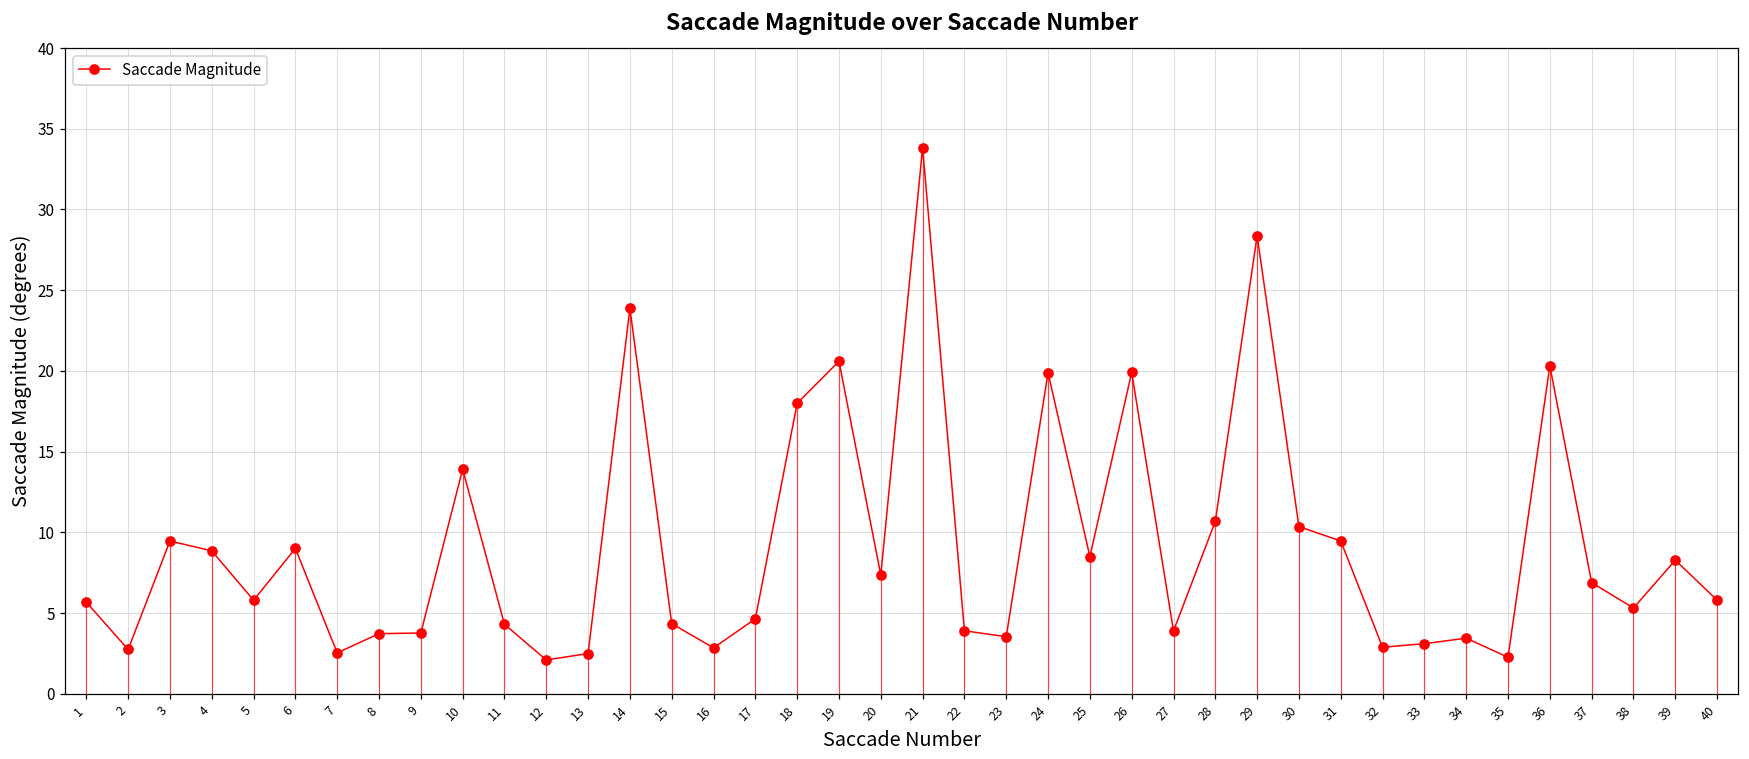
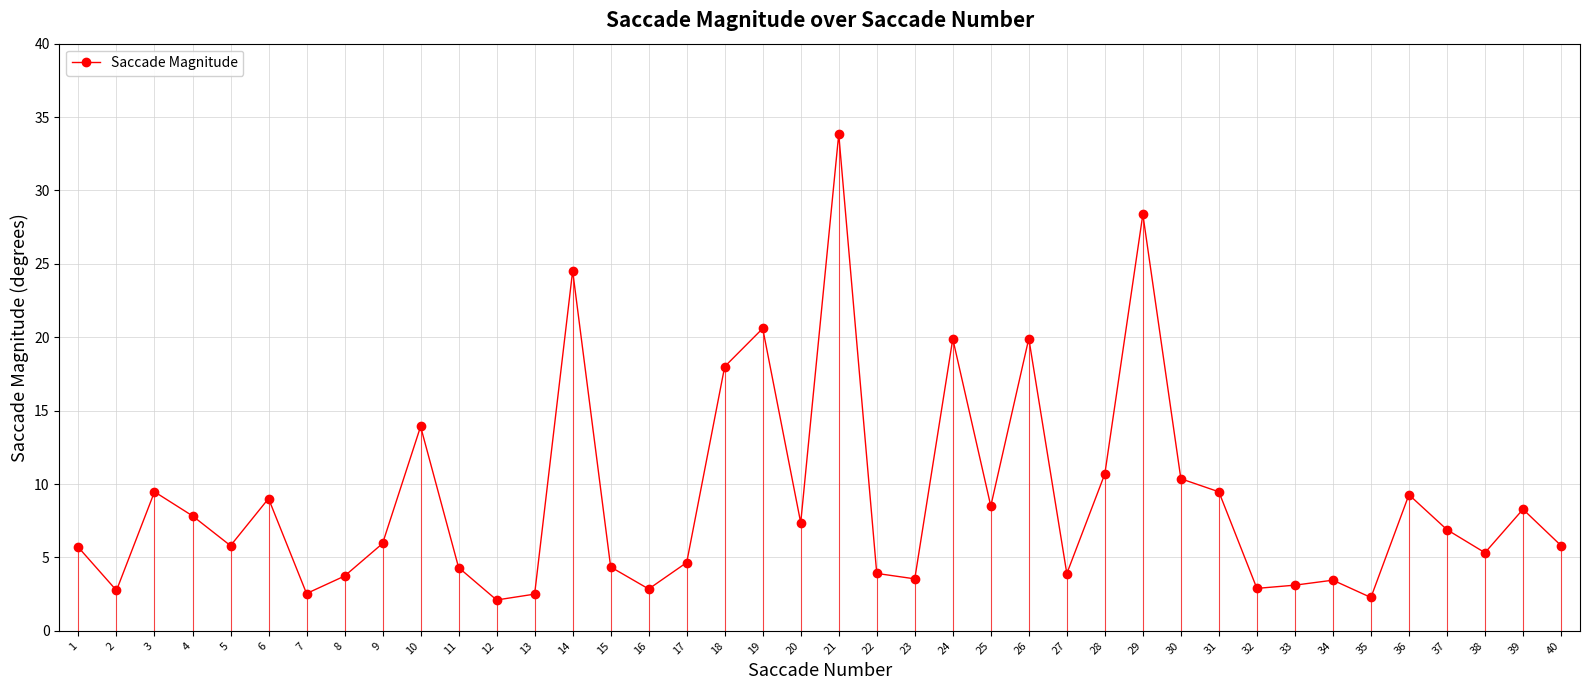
  {
    "1": 5.7,
    "2": 2.8,
    "3": 9.5,
-   "4": 8.9,
+   "4": 7.8,
    "5": 5.8,
    "6": 9.0,
    "7": 2.5,
    "8": 3.7,
-   "9": 3.8,
+   "9": 6.0,
    "10": 13.9,
    "11": 4.3,
    "12": 2.1,
    "13": 2.5,
-   "14": 23.9,
+   "14": 24.5,
    "15": 4.4,
    "16": 2.9,
    "17": 4.7,
    "18": 18.0,
    "19": 20.6,
    "20": 7.4,
    "21": 33.8,
    "22": 3.9,
    "23": 3.5,
    "24": 19.9,
    "25": 8.5,
    "26": 19.9,
    "27": 3.9,
    "28": 10.7,
    "29": 28.4,
    "30": 10.4,
    "31": 9.5,
    "32": 2.9,
    "33": 3.1,
    "34": 3.5,
    "35": 2.3,
-   "36": 20.3,
+   "36": 9.3,
    "37": 6.9,
    "38": 5.3,
    "39": 8.3,
    "40": 5.8
  }
